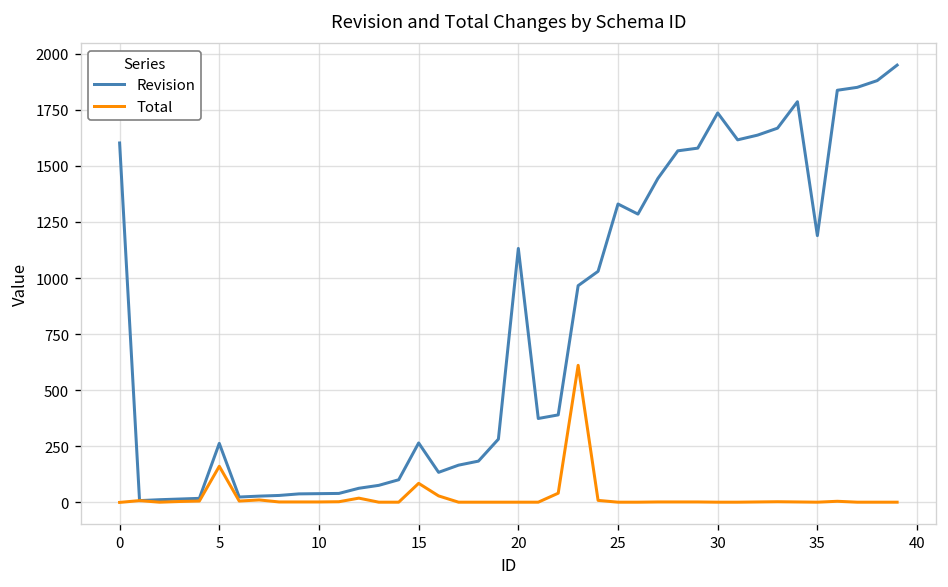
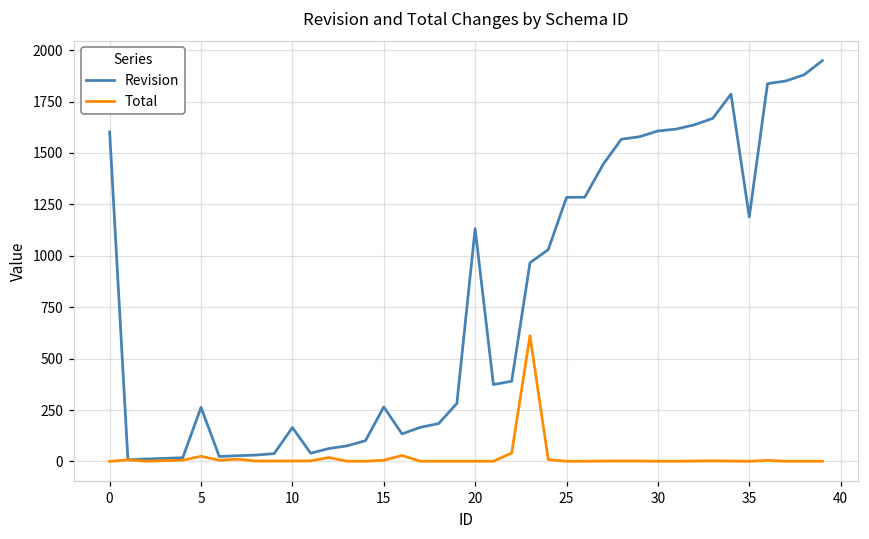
  {
    "Revision": {
      "0": 1600,
      "5": 260,
-     "10": 40,
+     "10": 170,
      "15": 270,
      "20": 1130,
-     "25": 1330,
-     "30": 1740,
+     "25": 1280,
+     "30": 1610,
      "35": 1190
    },
    "Total": {
      "0": 0,
-     "5": 160,
+     "5": 30,
      "10": 0,
-     "15": 90,
+     "15": 10,
      "20": 0,
      "25": 0,
      "30": 0,
      "35": 0
    }
  }
